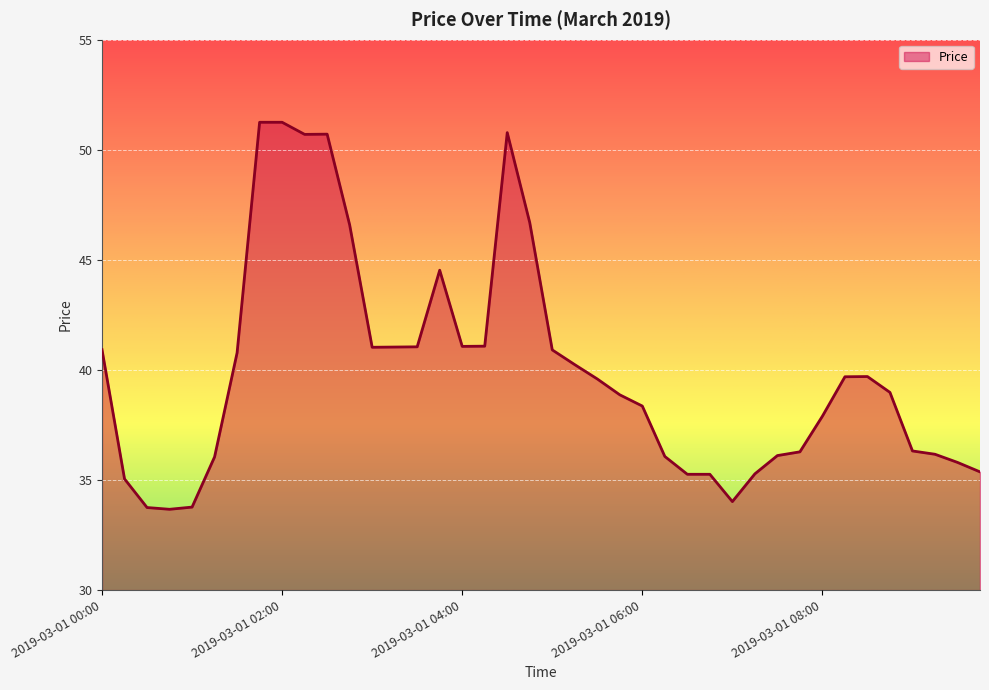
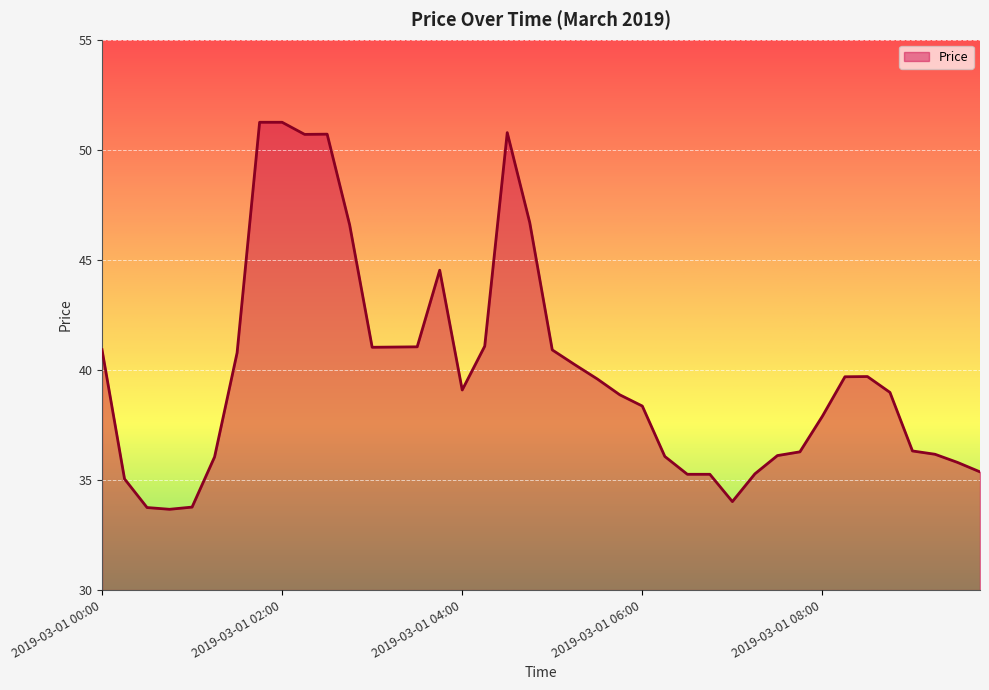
  {
    "2019-03-01 00:00": 40.9,
    "2019-03-01 02:00": 51.3,
-   "2019-03-01 04:00": 41.1,
+   "2019-03-01 04:00": 39.1,
    "2019-03-01 06:00": 38.4,
    "2019-03-01 08:00": 37.9
  }
